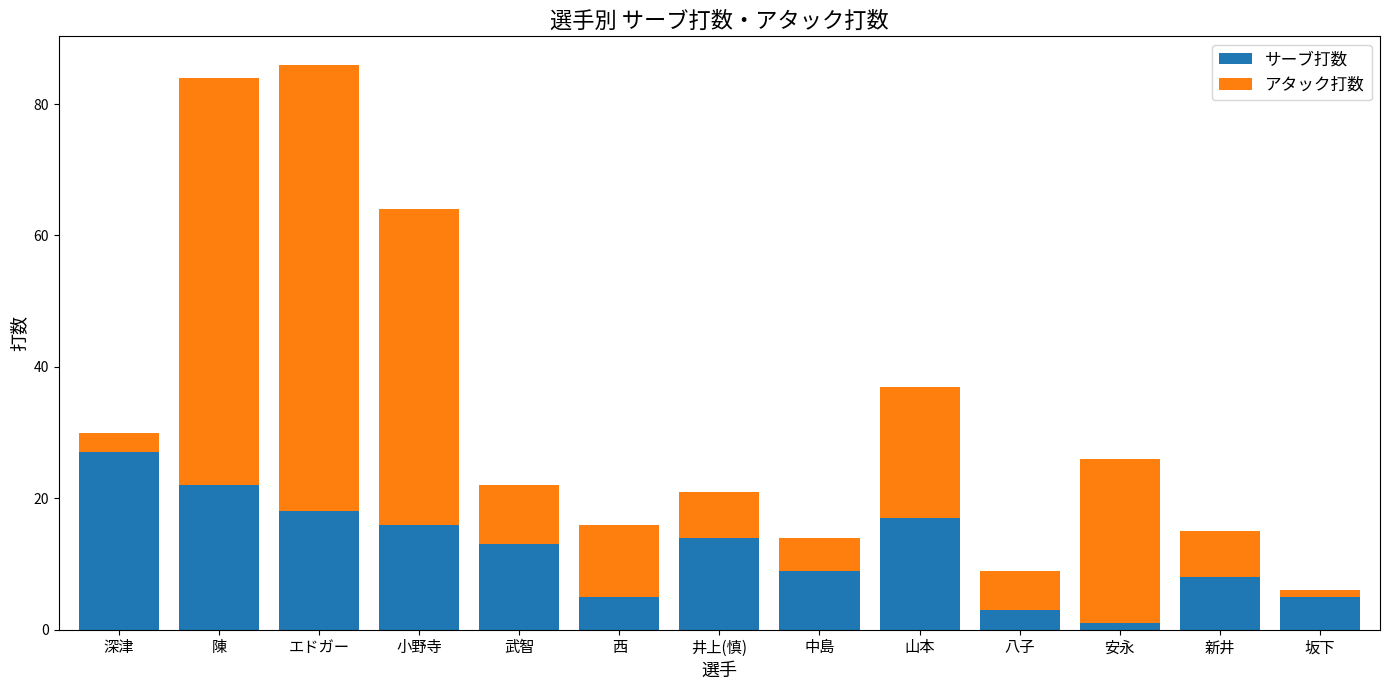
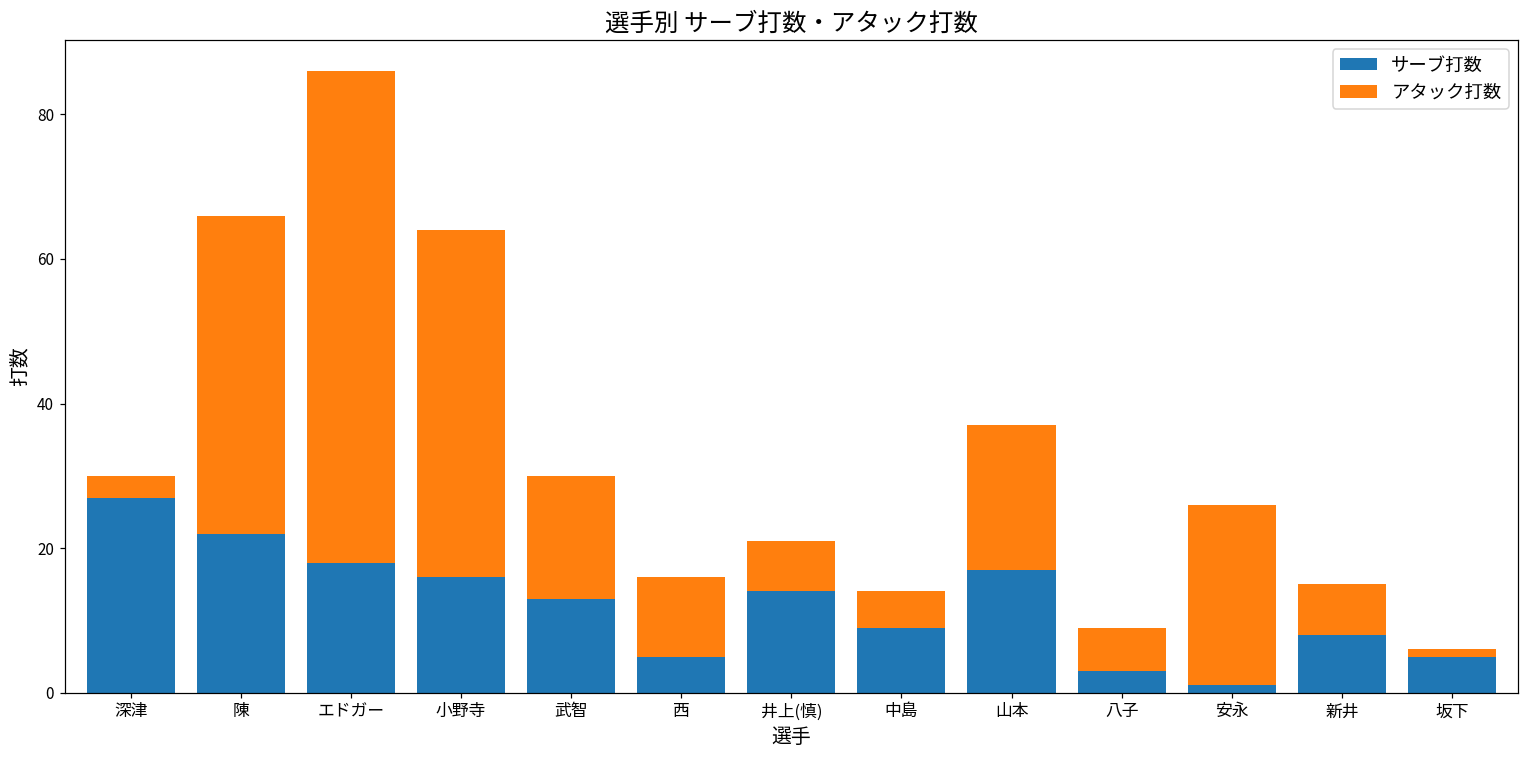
  {
    "サーブ打数": {
      "深津": 27,
      "陳": 22,
      "エドガー": 18,
      "小野寺": 16,
      "武智": 13,
      "西": 5,
      "井上(慎)": 14,
      "中島": 9,
      "山本": 17,
      "八子": 3,
      "安永": 1,
      "新井": 8,
      "坂下": 5
    },
    "アタック打数": {
      "深津": 3,
-     "陳": 62,
+     "陳": 44,
      "エドガー": 68,
      "小野寺": 48,
-     "武智": 9,
+     "武智": 17,
      "西": 11,
      "井上(慎)": 7,
      "中島": 5,
      "山本": 20,
      "八子": 6,
      "安永": 25,
      "新井": 7,
      "坂下": 1
    }
  }
